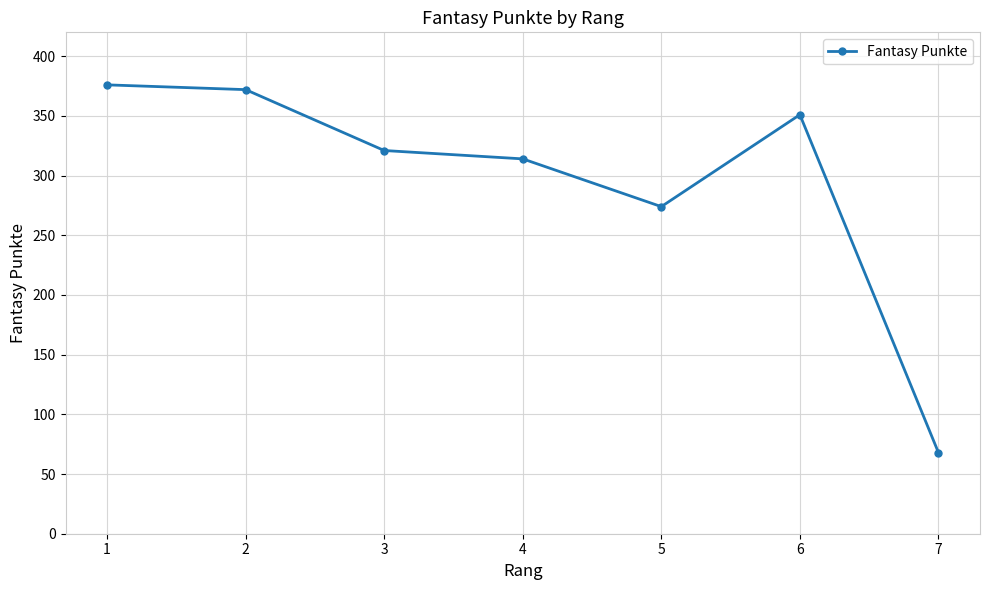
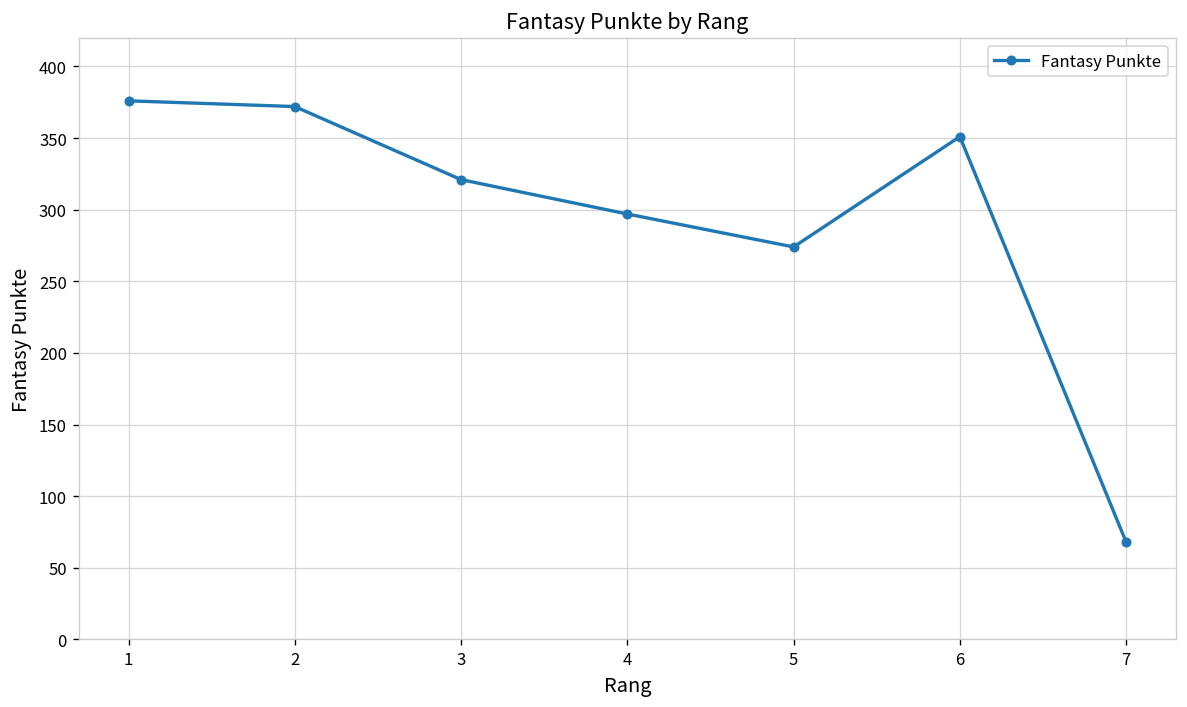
  {
    "1": 376,
    "2": 372,
    "3": 321,
-   "4": 314,
+   "4": 297,
    "5": 274,
    "6": 351,
    "7": 68
  }
